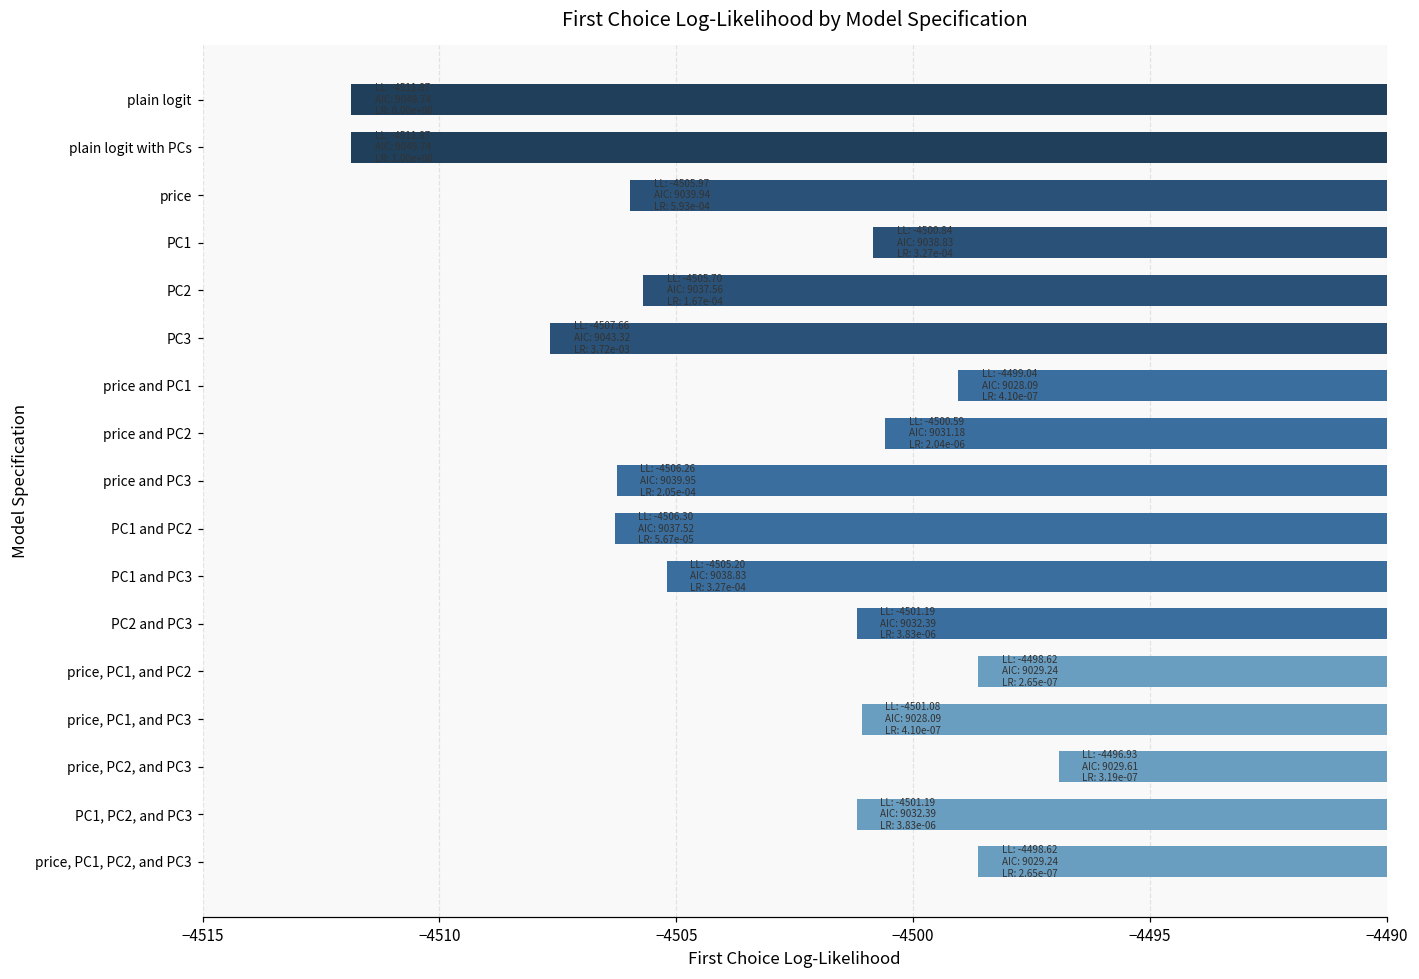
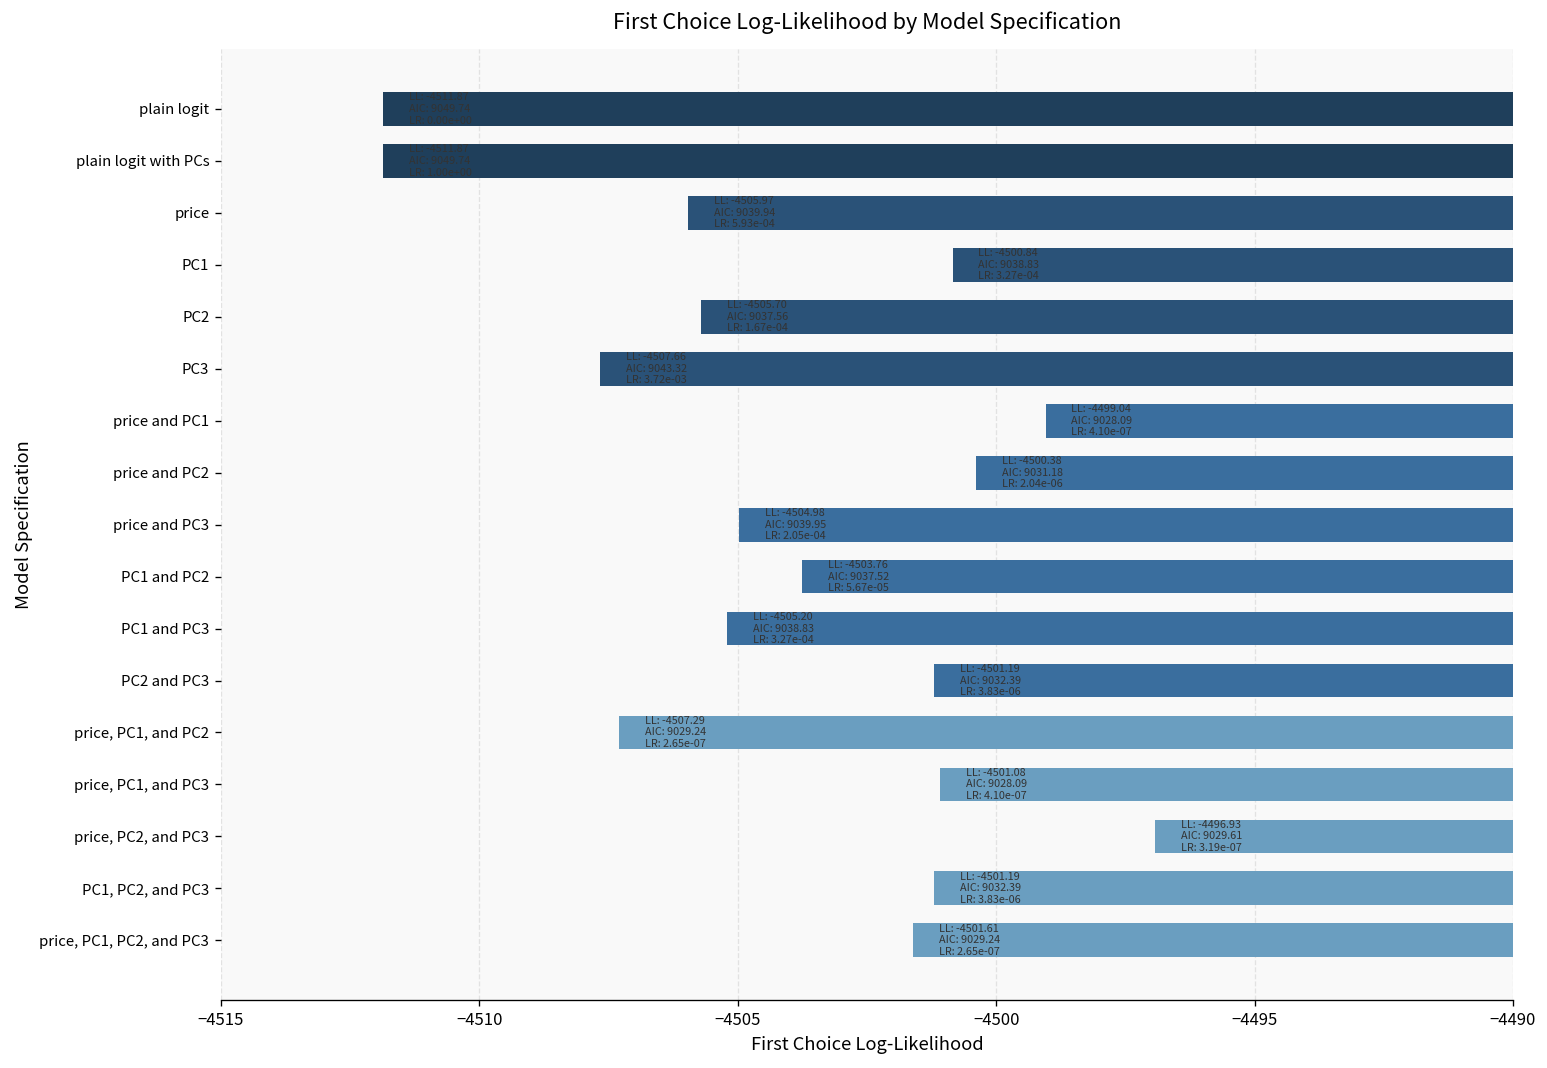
  {
    "price": -4505.97,
    "PC1": -4500.84,
    "PC2": -4505.70,
    "PC3": -4507.66,
    "price and PC1": -4499.04,
-   "price and PC2": -4500.59,
-   "price and PC3": -4506.26,
-   "PC1 and PC2": -4506.30,
+   "price and PC2": -4500.38,
+   "price and PC3": -4504.98,
+   "PC1 and PC2": -4503.76,
    "PC1 and PC3": -4505.20,
    "PC2 and PC3": -4501.19,
-   "price, PC1, and PC2": -4498.62,
+   "price, PC1, and PC2": -4507.29,
    "price, PC1, and PC3": -4501.08,
    "price, PC2, and PC3": -4496.93,
    "PC1, PC2, and PC3": -4501.19,
-   "price, PC1, PC2, and PC3": -4498.62
+   "price, PC1, PC2, and PC3": -4501.61
  }
